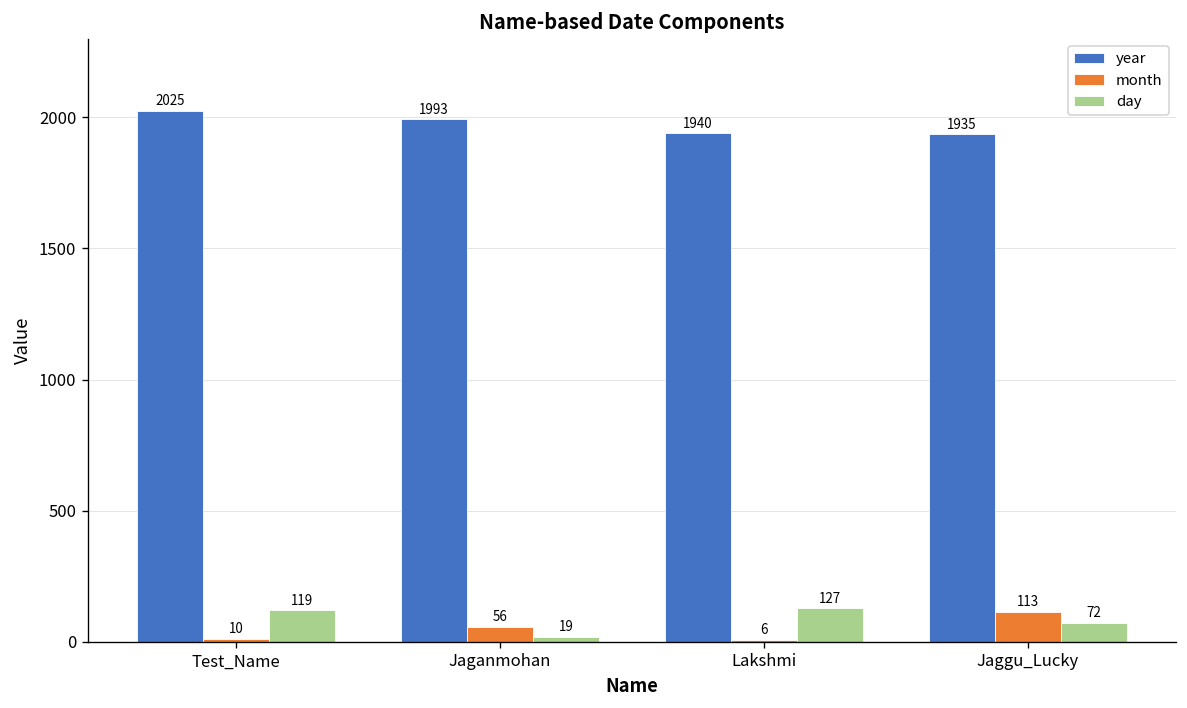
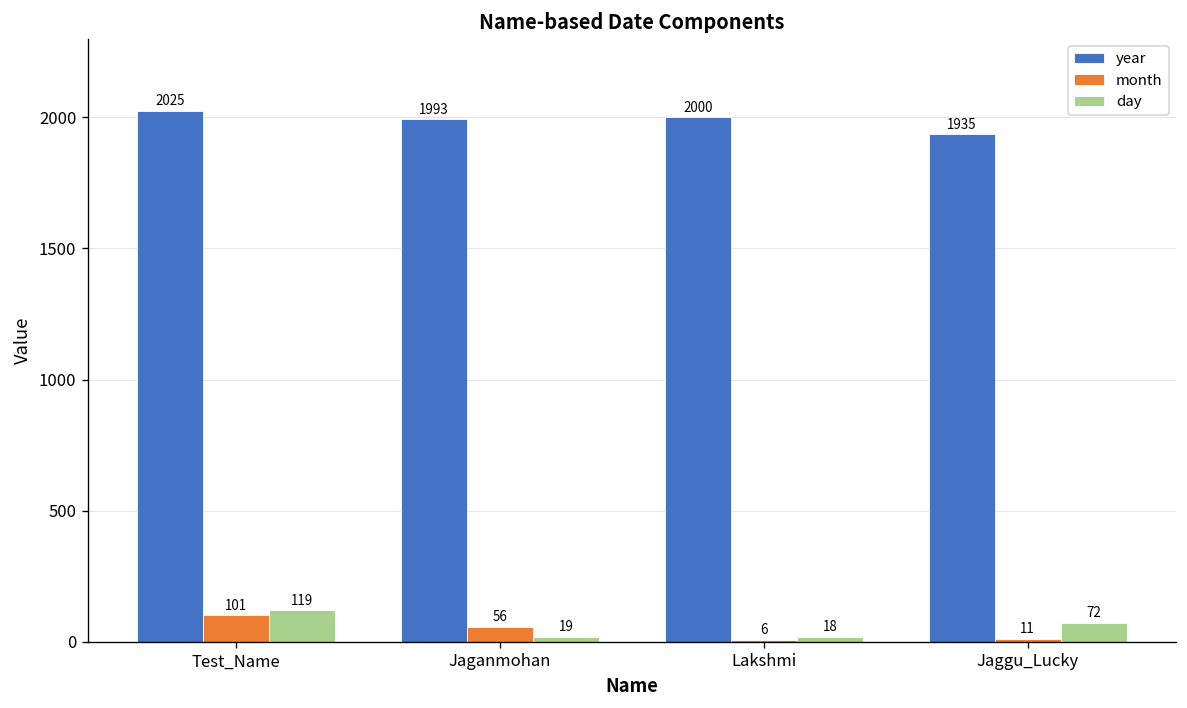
  {
    "year": {
      "Test_Name": 2025,
      "Jaganmohan": 1993,
-     "Lakshmi": 1940,
+     "Lakshmi": 2000,
      "Jaggu_Lucky": 1935
    },
    "month": {
-     "Test_Name": 10,
+     "Test_Name": 101,
      "Jaganmohan": 56,
      "Lakshmi": 6,
-     "Jaggu_Lucky": 113
+     "Jaggu_Lucky": 11
    },
    "day": {
      "Test_Name": 119,
      "Jaganmohan": 19,
-     "Lakshmi": 127,
+     "Lakshmi": 18,
      "Jaggu_Lucky": 72
    }
  }
